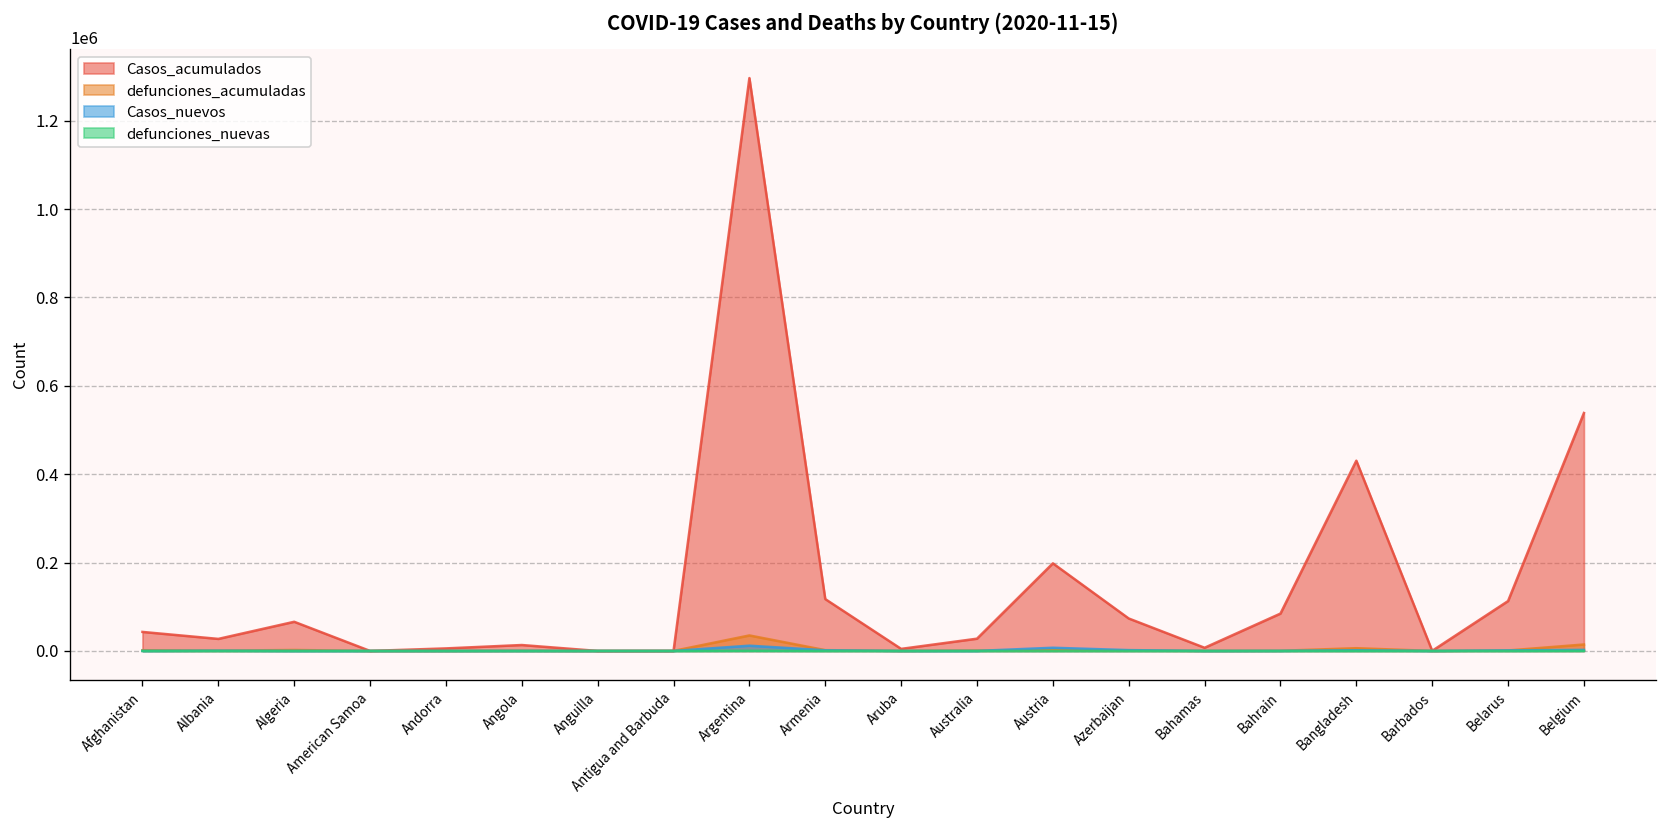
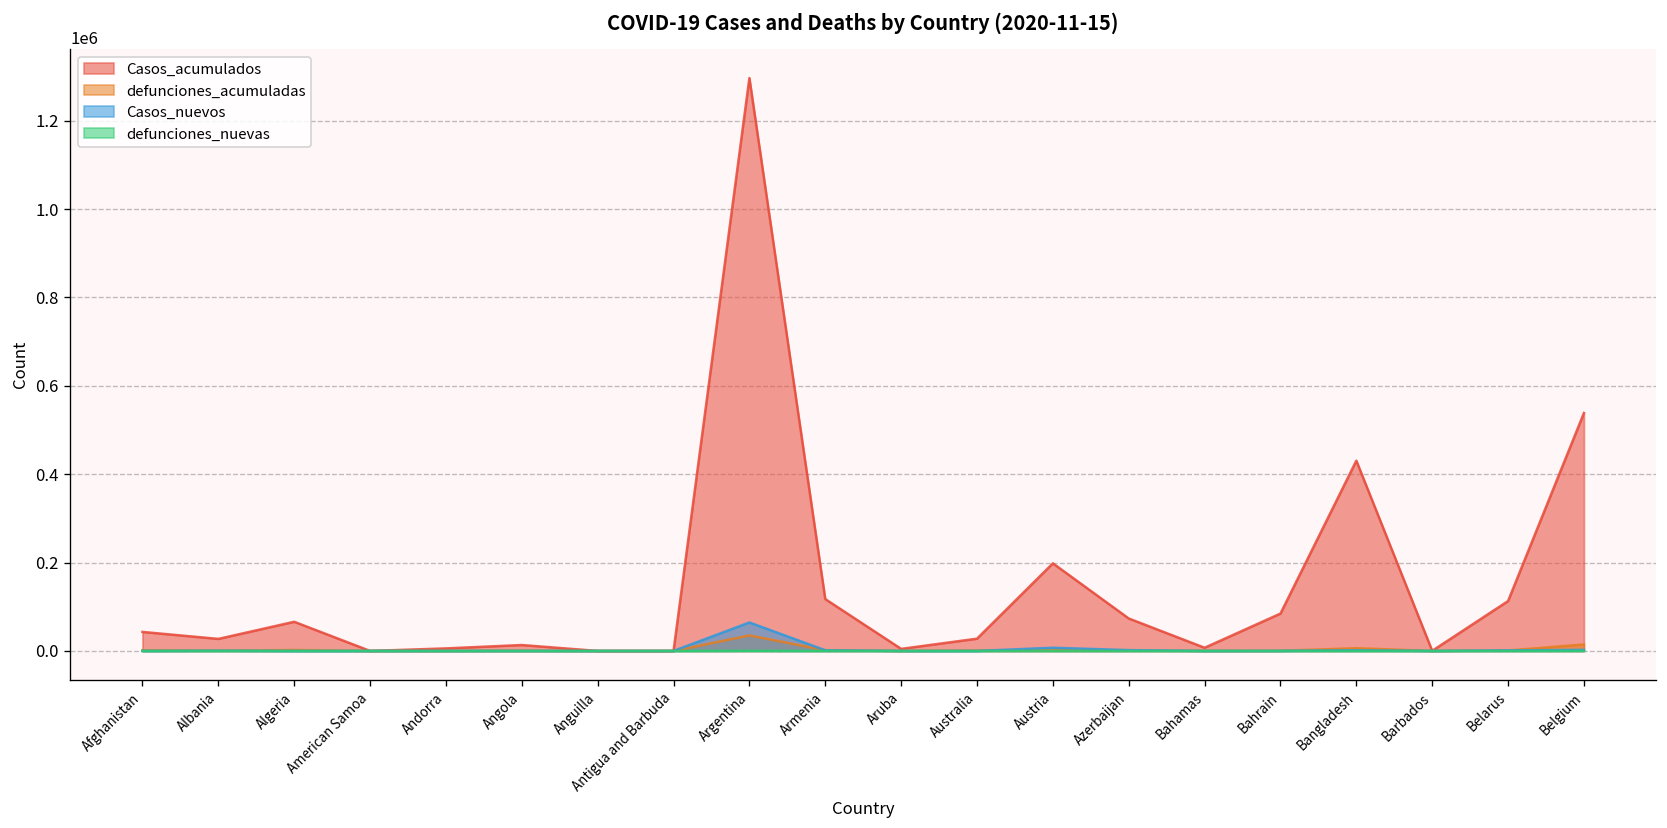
  {
    "Casos_nuevos": {
-     "Argentina": 10000
+     "Argentina": 60000
    },
    "defunciones_nuevas": {
      "Argentina": 0
    }
  }
